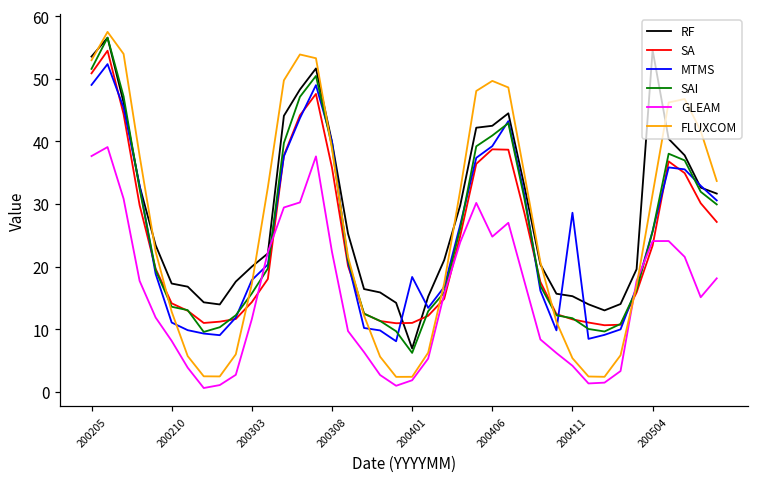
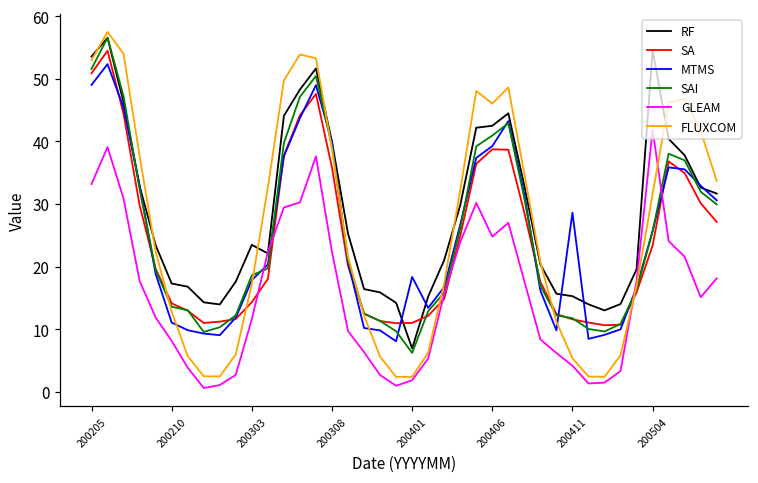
  {
    "RF": {
      "200205": 54,
      "200210": 17,
-     "200303": 20,
+     "200303": 23,
      "200401": 7,
      "200406": 42,
      "200411": 15
    },
    "SA": {
      "200205": 51,
      "200210": 14,
      "200303": 14,
      "200308": 36,
      "200401": 11,
      "200406": 39,
      "200504": 23
    },
    "MTMS": {
      "200205": 49,
      "200210": 11,
      "200303": 18,
      "200401": 18,
      "200406": 39,
      "200411": 29
    },
    "SAI": {
      "200205": 52,
      "200210": 14,
-     "200303": 16,
+     "200303": 19,
      "200401": 6,
      "200406": 41
    },
    "GLEAM": {
-     "200205": 38,
+     "200205": 33,
      "200210": 8,
      "200303": 12,
      "200308": 22,
      "200401": 2,
      "200406": 25,
      "200411": 4,
-     "200504": 24
+     "200504": 42
    },
    "FLUXCOM": {
      "200205": 53,
      "200210": 13,
      "200303": 17,
      "200401": 2,
-     "200406": 50,
+     "200406": 46,
      "200411": 5,
      "200504": 32
    }
  }
